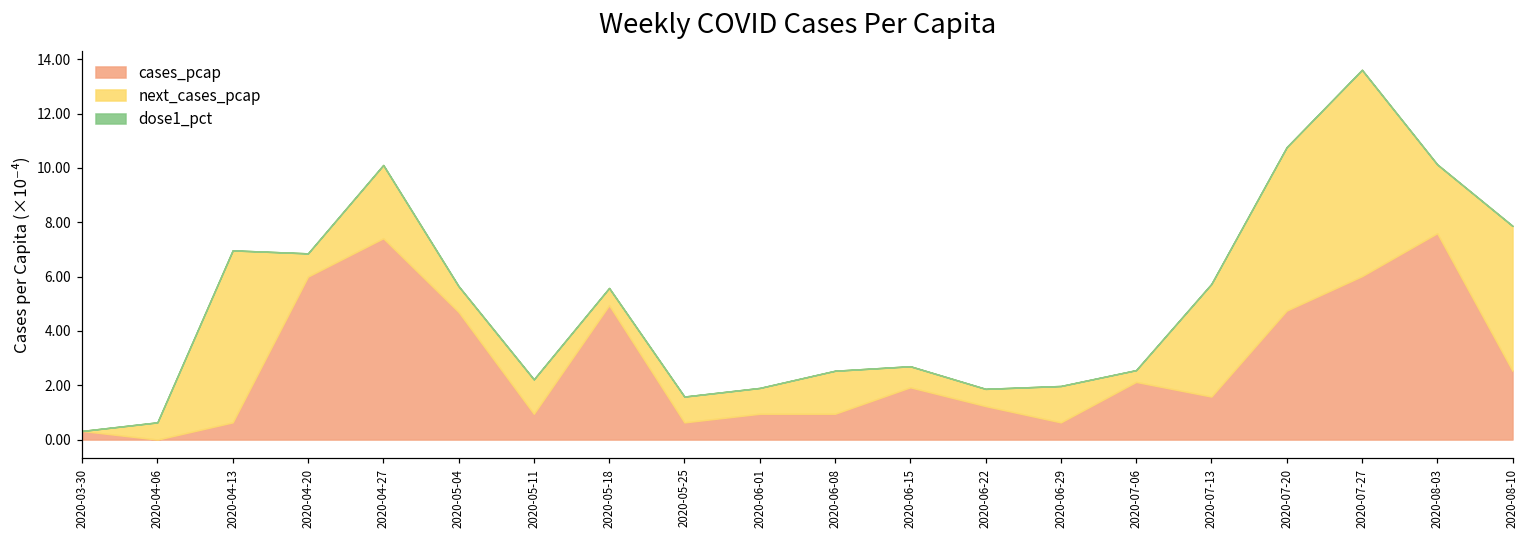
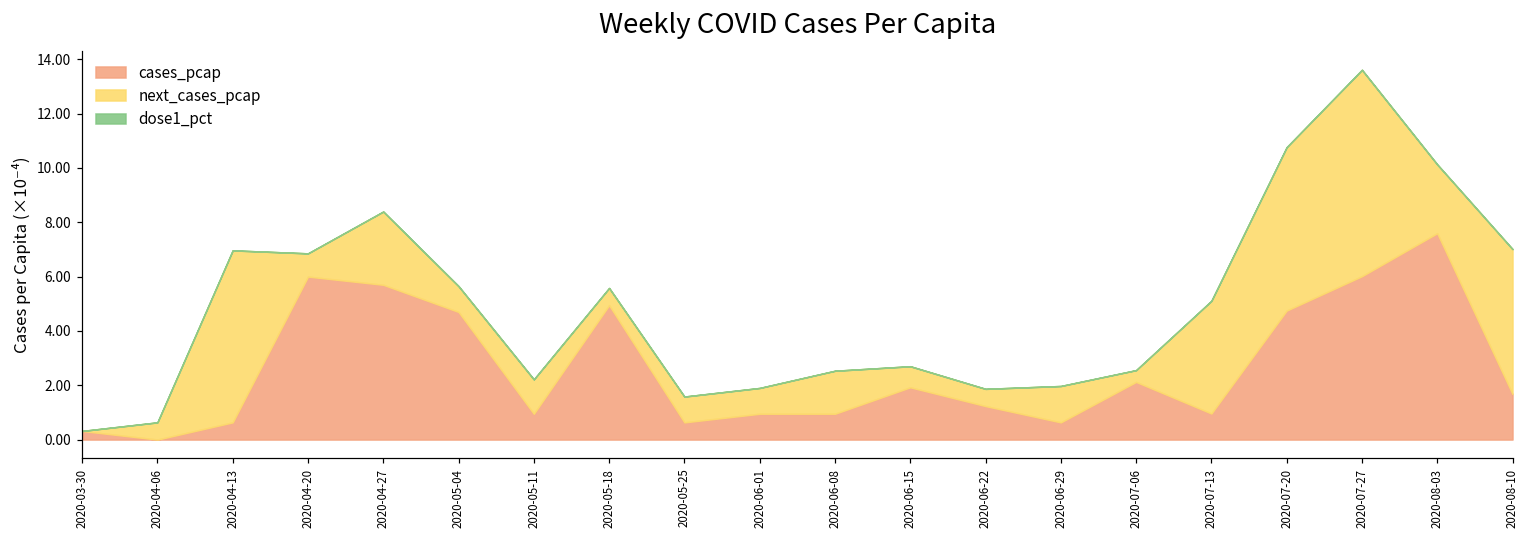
  {
    "cases_pcap": {
      "2020-04-06": 0.0,
      "2020-04-13": 0.6,
      "2020-04-20": 6.0,
-     "2020-04-27": 7.4,
+     "2020-04-27": 5.7,
      "2020-05-04": 4.7,
      "2020-05-11": 0.9,
      "2020-05-18": 4.9,
      "2020-05-25": 0.6,
      "2020-06-01": 0.9,
      "2020-06-08": 0.9,
      "2020-06-15": 1.9,
      "2020-06-22": 1.2,
      "2020-06-29": 0.6,
      "2020-07-06": 2.1,
-     "2020-07-13": 1.6,
+     "2020-07-13": 1.0,
      "2020-07-20": 4.7,
      "2020-07-27": 6.0,
      "2020-08-03": 7.6,
-     "2020-08-10": 2.5
+     "2020-08-10": 1.7
    }
  }
